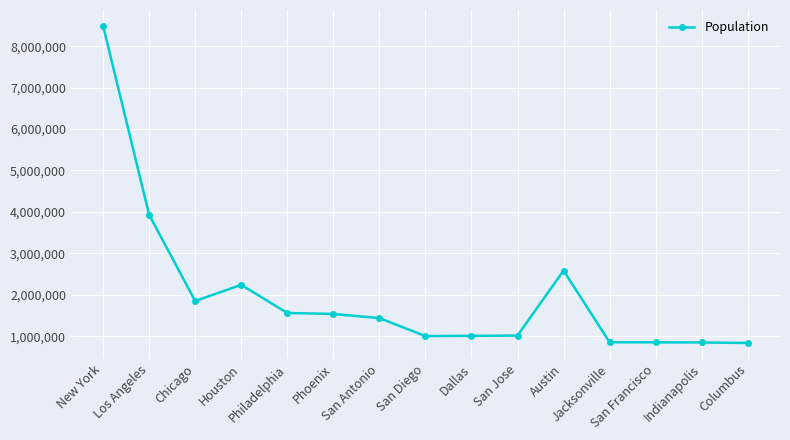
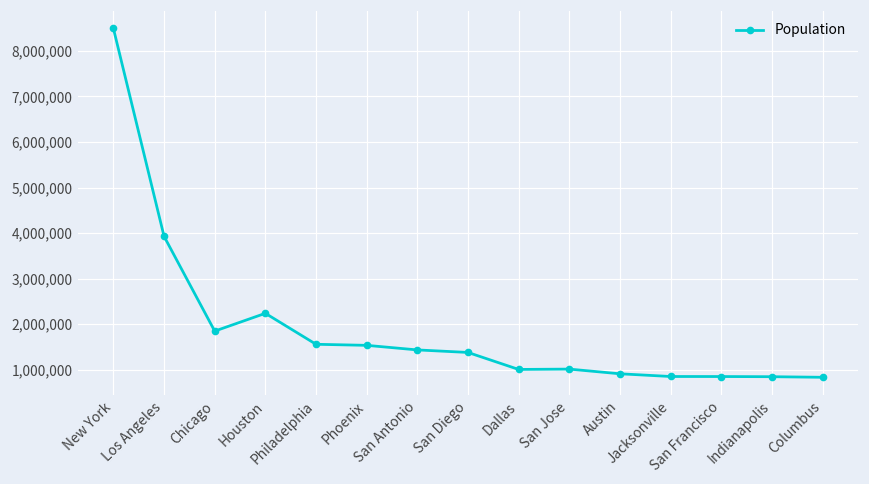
  {
    "New York": "8,500,000",
    "Los Angeles": "3,900,000",
    "Chicago": "1,800,000",
    "Houston": "2,200,000",
    "Philadelphia": "1,600,000",
    "Phoenix": "1,500,000",
    "San Antonio": "1,400,000",
-   "San Diego": "1,000,000",
+   "San Diego": "1,400,000",
    "Dallas": "1,000,000",
    "San Jose": "1,000,000",
-   "Austin": "2,600,000",
+   "Austin": "900,000",
    "Jacksonville": "900,000",
    "San Francisco": "900,000",
    "Indianapolis": "800,000",
    "Columbus": "800,000"
  }
